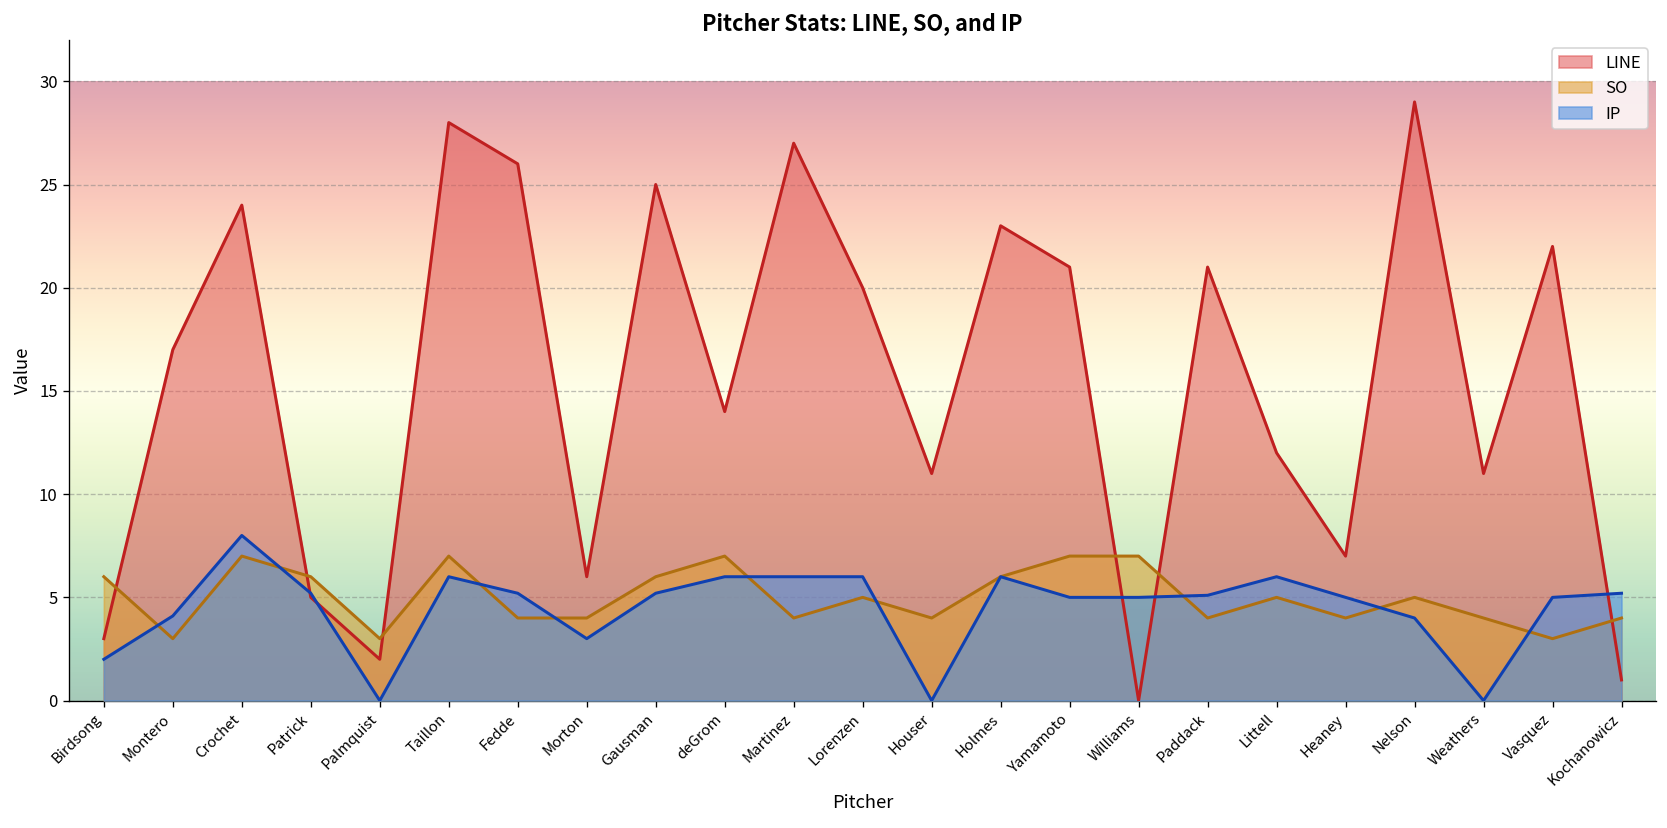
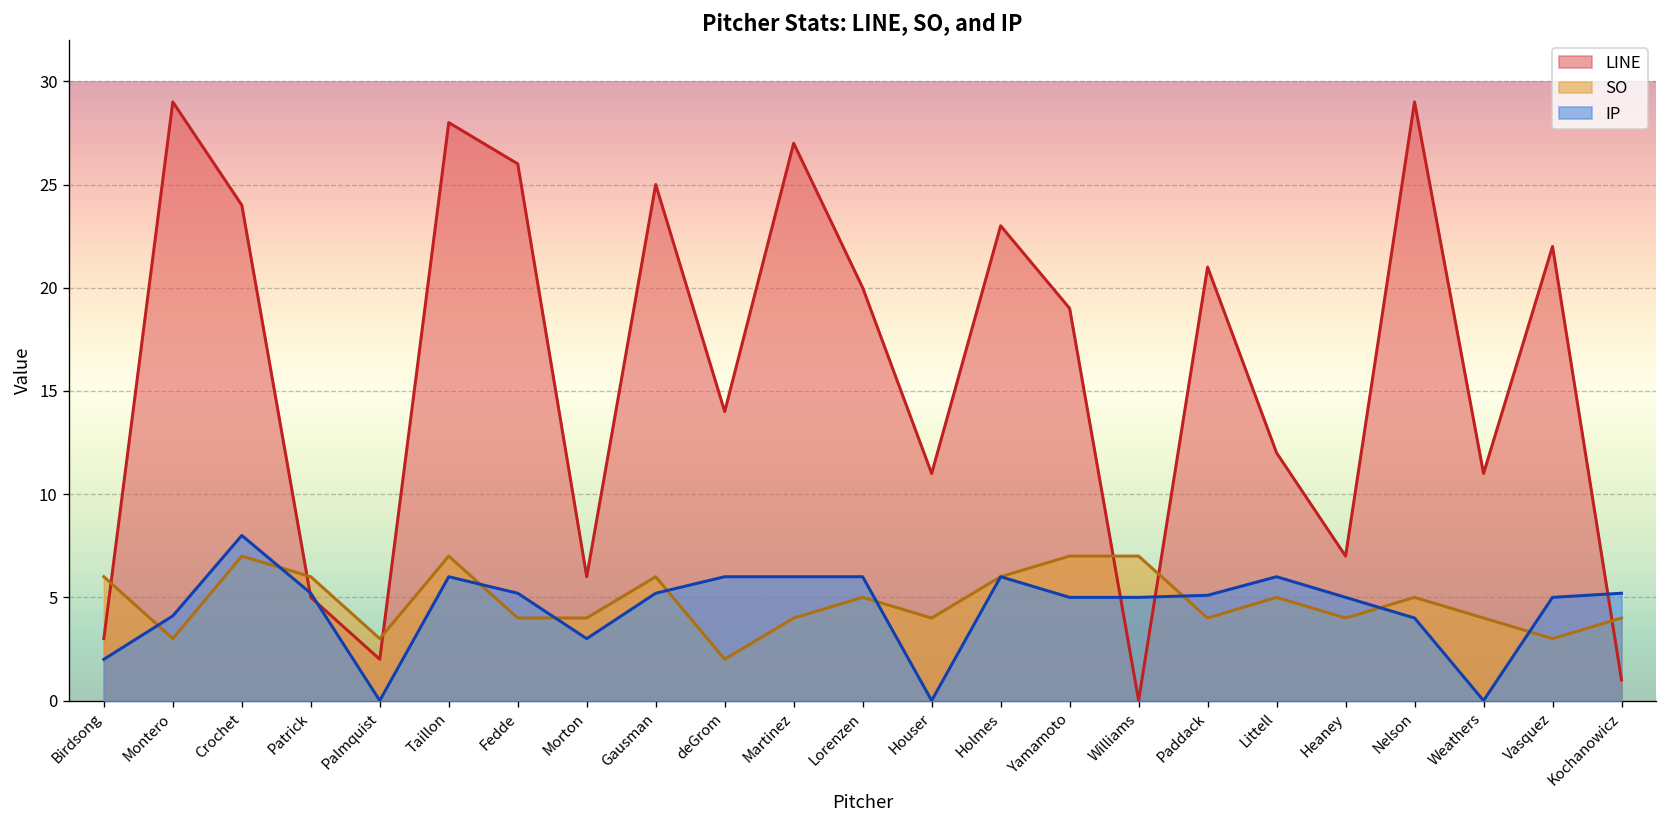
  {
    "LINE": {
      "Birdsong": 3,
-     "Montero": 17,
+     "Montero": 29,
      "Crochet": 24,
      "Patrick": 5,
      "Palmquist": 2,
      "Taillon": 28,
      "Fedde": 26,
      "Morton": 6,
      "Gausman": 25,
      "deGrom": 14,
      "Martinez": 27,
      "Lorenzen": 20,
      "Houser": 11,
      "Holmes": 23,
-     "Yamamoto": 21,
+     "Yamamoto": 19,
      "Williams": 0,
      "Paddack": 21,
      "Littell": 12,
      "Heaney": 7,
      "Nelson": 29,
      "Weathers": 11,
      "Vasquez": 22,
      "Kochanowicz": 1
    },
    "SO": {
      "Birdsong": 6,
      "Montero": 3,
      "Crochet": 7,
      "Patrick": 6,
      "Palmquist": 3,
      "Taillon": 7,
      "Fedde": 4,
      "Morton": 4,
      "Gausman": 6,
-     "deGrom": 7,
+     "deGrom": 2,
      "Martinez": 4,
      "Lorenzen": 5,
      "Houser": 4,
      "Yamamoto": 7,
      "Williams": 7,
      "Paddack": 4,
      "Littell": 5,
      "Heaney": 4,
      "Nelson": 5,
      "Weathers": 4,
      "Vasquez": 3,
      "Kochanowicz": 4
    },
    "IP": {
      "Birdsong": 2,
      "Montero": 4,
      "Crochet": 8,
      "Patrick": 5.2,
      "Palmquist": 0,
      "Taillon": 6,
      "Fedde": 5.2,
      "Morton": 3,
      "Gausman": 5.2,
      "deGrom": 6,
      "Martinez": 6,
      "Lorenzen": 6,
      "Houser": 0,
      "Yamamoto": 5,
      "Williams": 5,
      "Paddack": 5,
      "Littell": 6,
      "Heaney": 5,
      "Nelson": 4,
      "Weathers": 0,
      "Vasquez": 5,
      "Kochanowicz": 5.2
    }
  }
